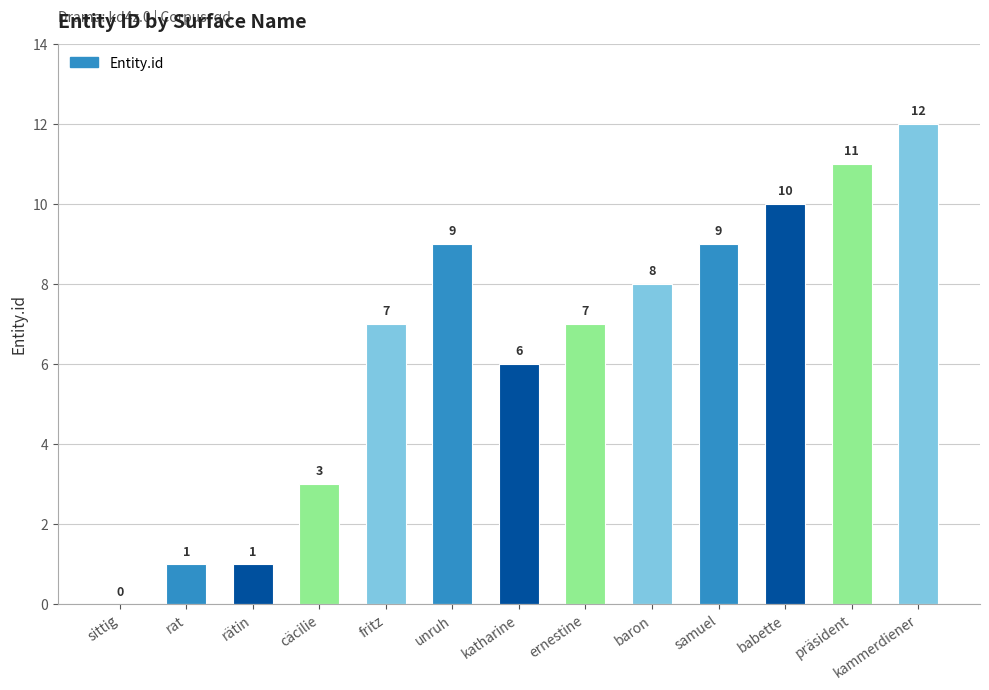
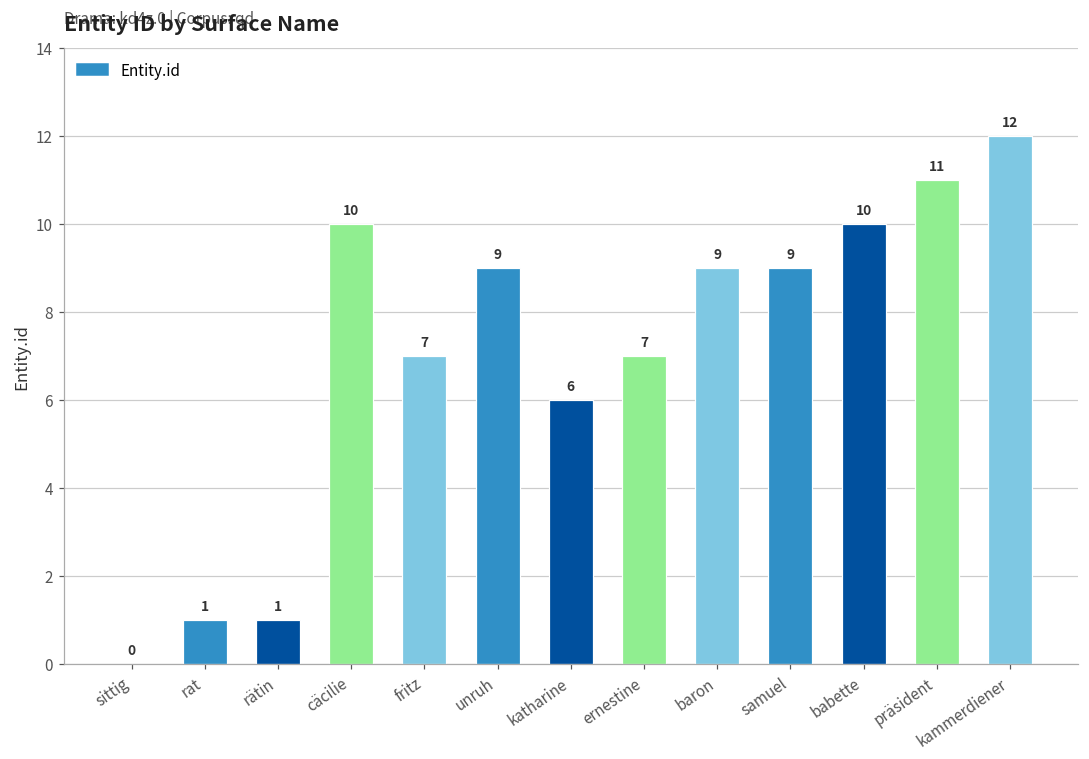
  {
    "sittig": 0,
    "rat": 1,
    "rätin": 1,
-   "cäcilie": 3,
+   "cäcilie": 10,
    "fritz": 7,
    "unruh": 9,
    "katharine": 6,
    "ernestine": 7,
-   "baron": 8,
+   "baron": 9,
    "samuel": 9,
    "babette": 10,
    "präsident": 11,
    "kammerdiener": 12
  }
